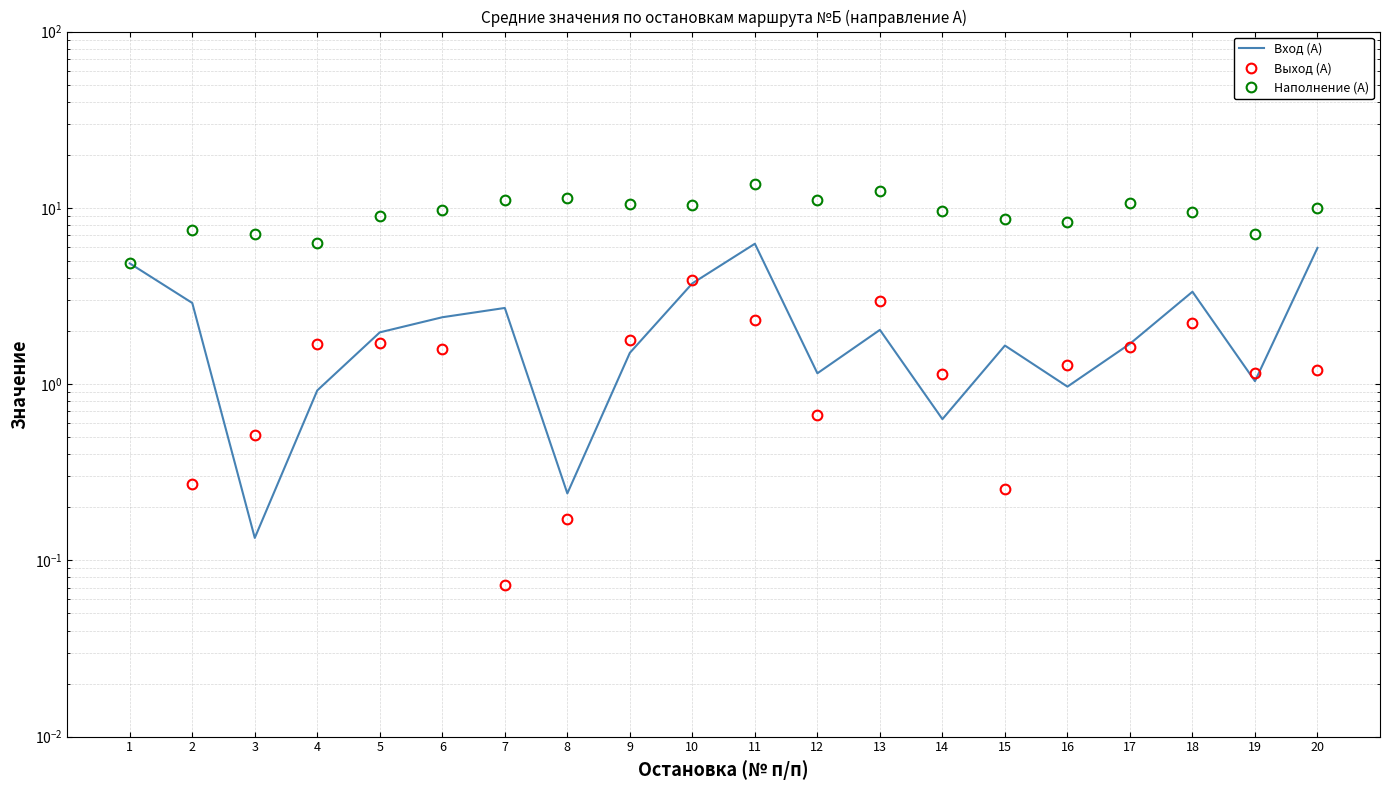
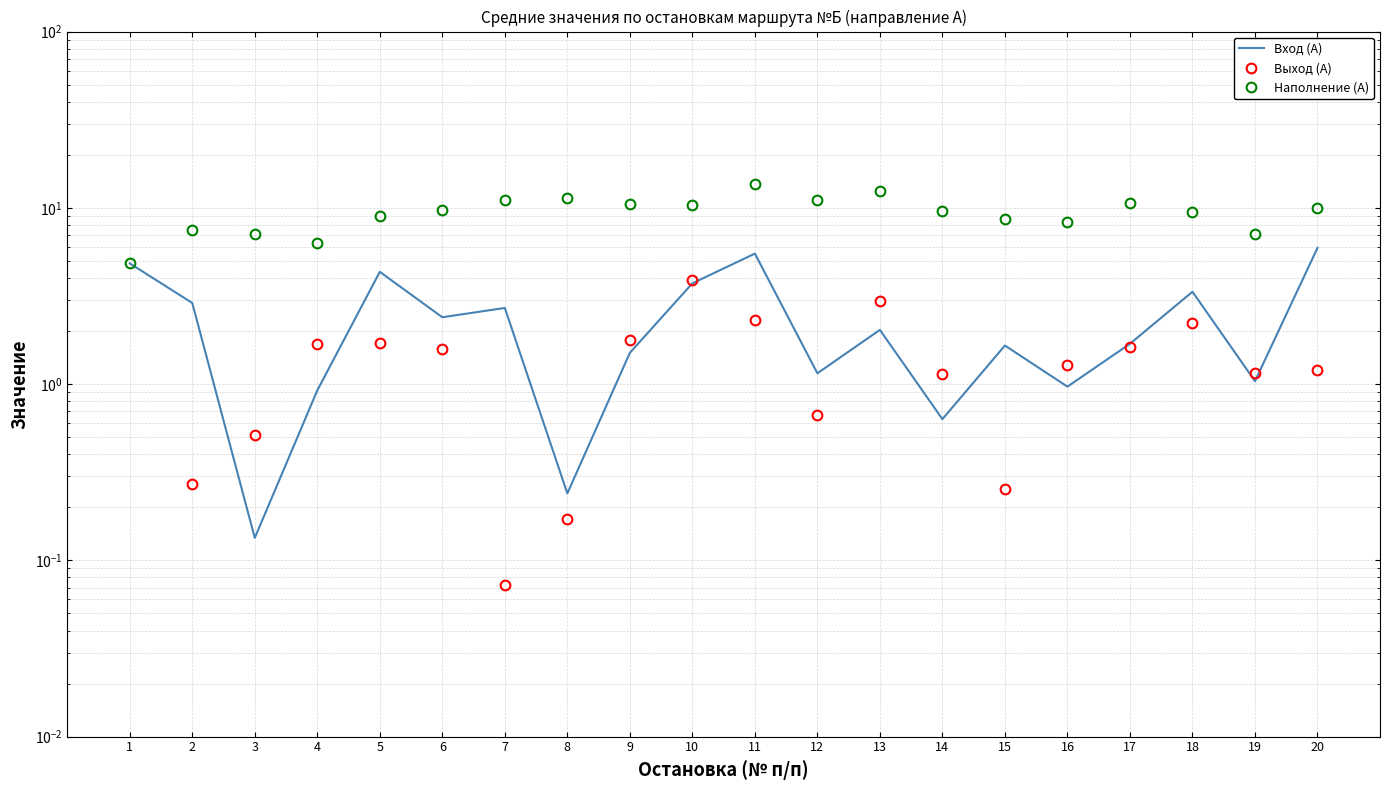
  {
    "Вход (А)": {
      "2": 2.9,
      "3": 0.13,
      "4": 0.9,
-     "5": 2.0,
+     "5": 4.3,
      "6": 2.4,
      "7": 2.7,
      "8": 0.24,
      "9": 1.5,
      "10": 3.7,
-     "11": 6.3,
+     "11": 5.5,
      "12": 1.2,
      "13": 2.0,
      "14": 0.63,
      "15": 1.7,
      "16": 1.0,
      "17": 1.7,
      "18": 3.3,
      "19": 1.0,
      "20": 5.9
    },
    "Выход (А)": {
      "2": 0.27,
      "3": 0.5,
      "4": 1.7,
      "5": 1.7,
      "6": 1.6,
      "7": 0.073,
      "8": 0.17,
      "9": 1.8,
      "10": 3.9,
      "11": 2.3,
      "12": 0.67,
      "13": 3.0,
      "14": 1.1,
      "15": 0.26,
      "16": 1.3,
      "17": 1.6,
      "18": 2.2,
      "19": 1.1,
      "20": 1.2
    },
    "Наполнение (А)": {
      "2": 7.5,
      "3": 7.1,
      "4": 6.3,
      "5": 9,
      "6": 10,
      "7": 11,
      "8": 11,
      "9": 11,
      "10": 10,
      "11": 14,
      "12": 11,
      "13": 12,
      "14": 10,
      "15": 9,
      "16": 8,
      "17": 11,
      "18": 9,
      "19": 7.1,
      "20": 10
    }
  }
